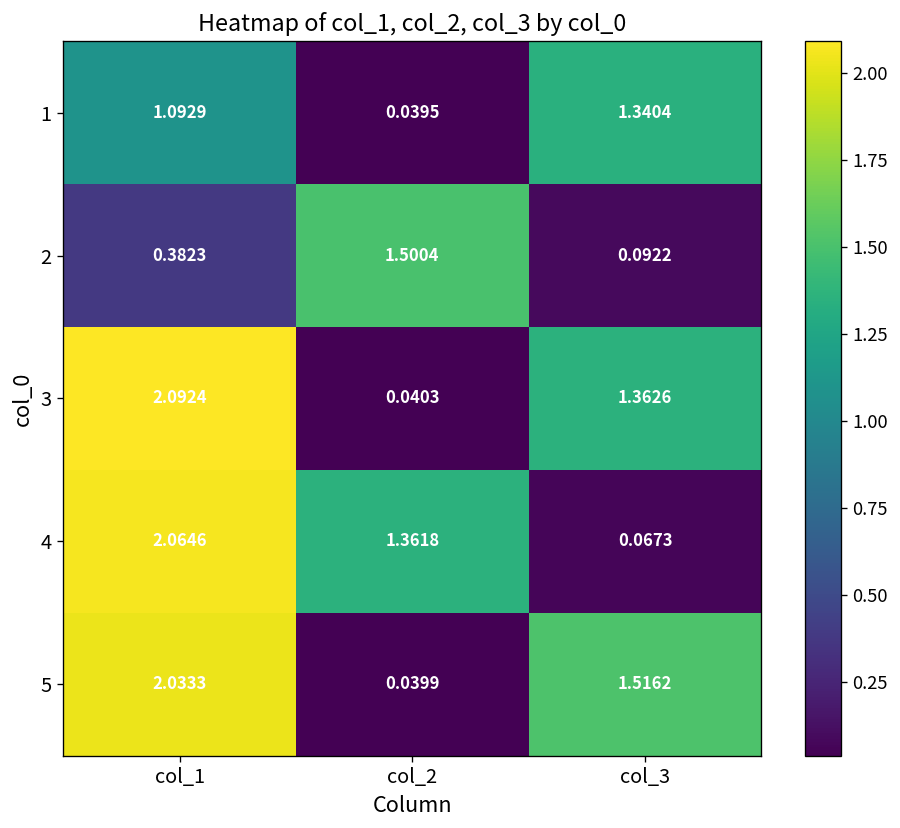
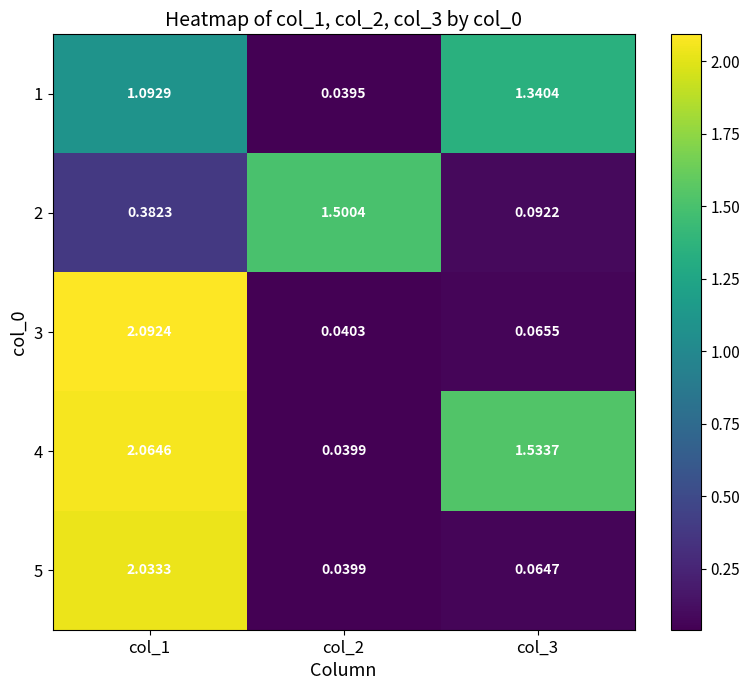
  {
    "1": {
      "col_1": 1.0929,
      "col_2": 0.0395,
      "col_3": 1.3404
    },
    "2": {
      "col_1": 0.3823,
      "col_2": 1.5004,
      "col_3": 0.0922
    },
    "3": {
      "col_1": 2.0924,
      "col_2": 0.0403,
-     "col_3": 1.3626
+     "col_3": 0.0655
    },
    "4": {
      "col_1": 2.0646,
-     "col_2": 1.3618,
-     "col_3": 0.0673
+     "col_2": 0.0399,
+     "col_3": 1.5337
    },
    "5": {
      "col_1": 2.0333,
      "col_2": 0.0399,
-     "col_3": 1.5162
+     "col_3": 0.0647
    }
  }
